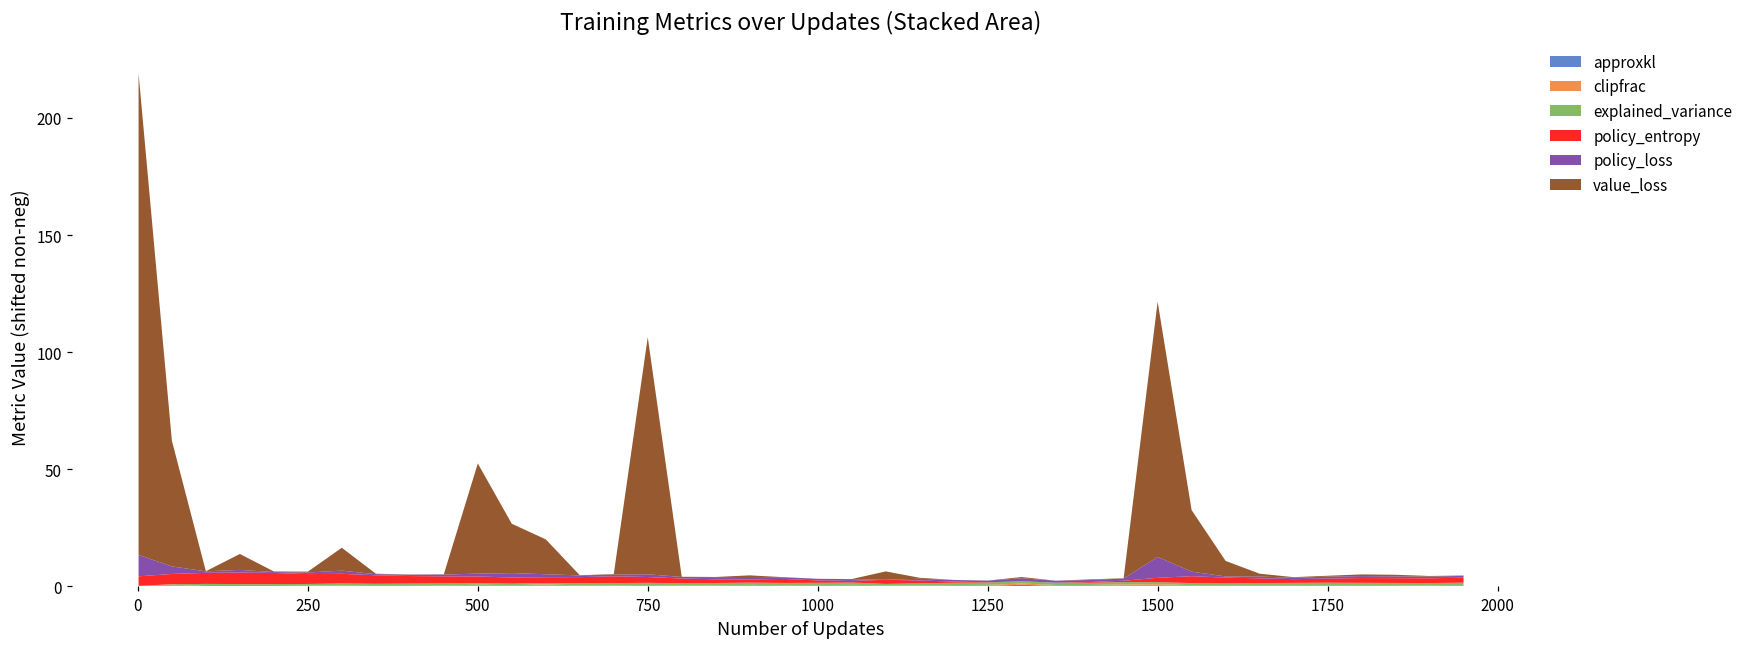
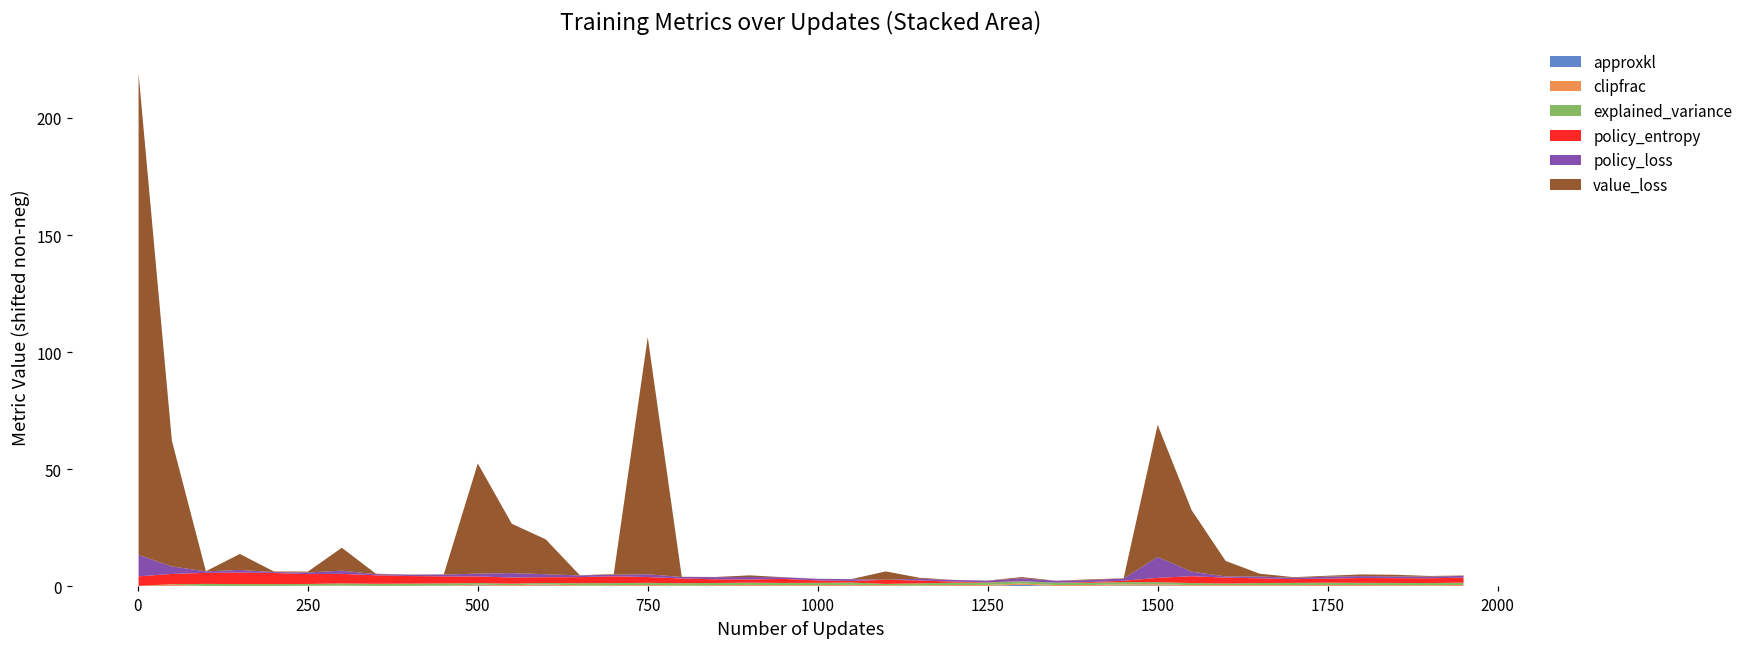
  {
    "policy_entropy": {
      "1500": 2
    },
    "policy_loss": {
      "1500": 9
    },
    "value_loss": {
      "500": 47,
      "750": 101,
-     "1500": 109
+     "1500": 56
    }
  }
